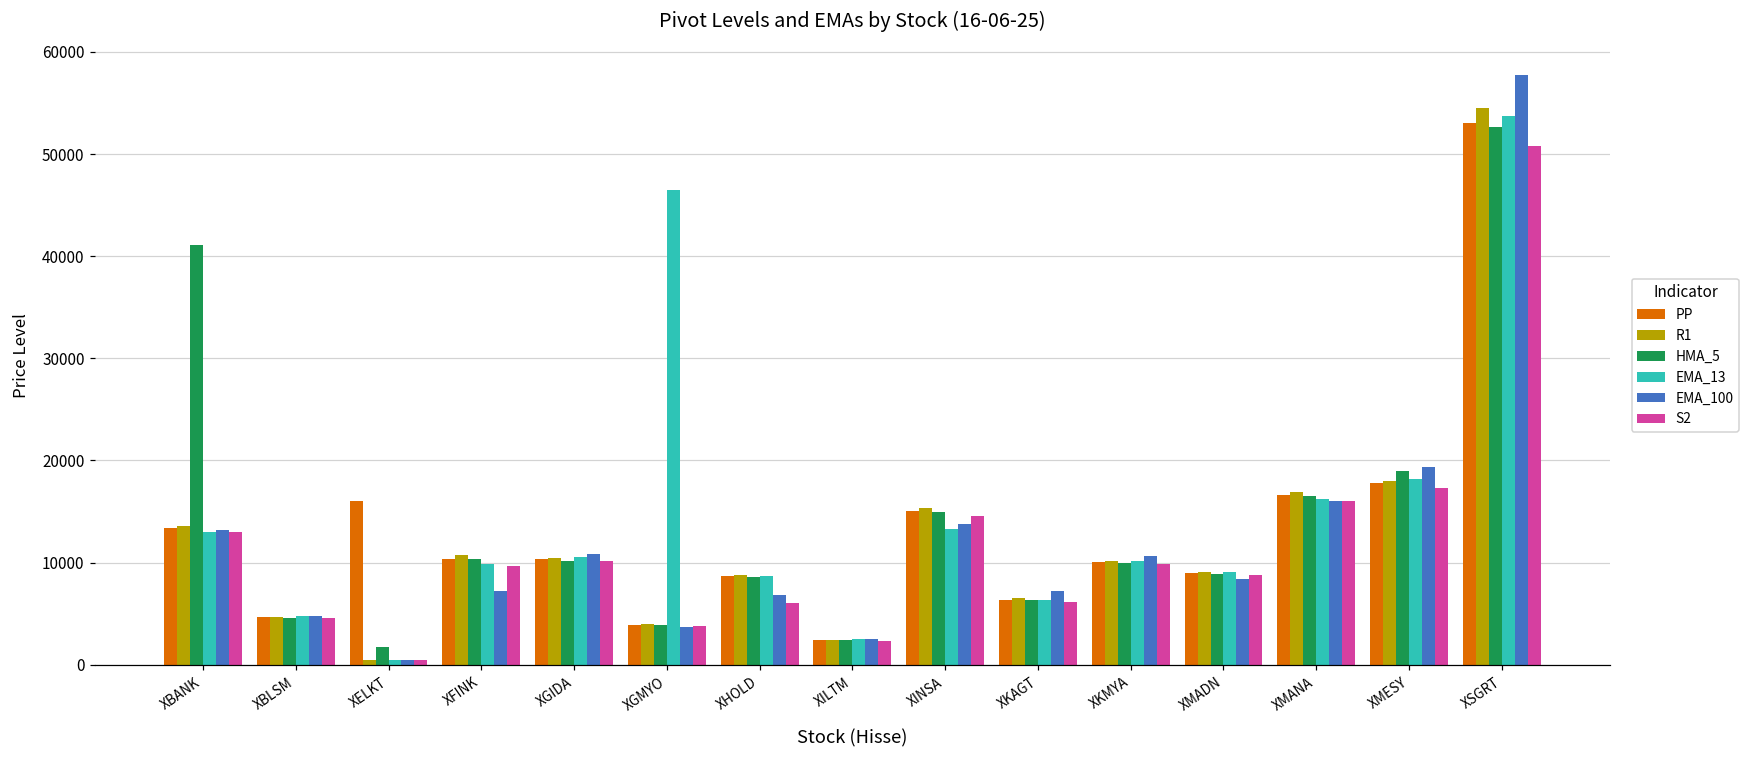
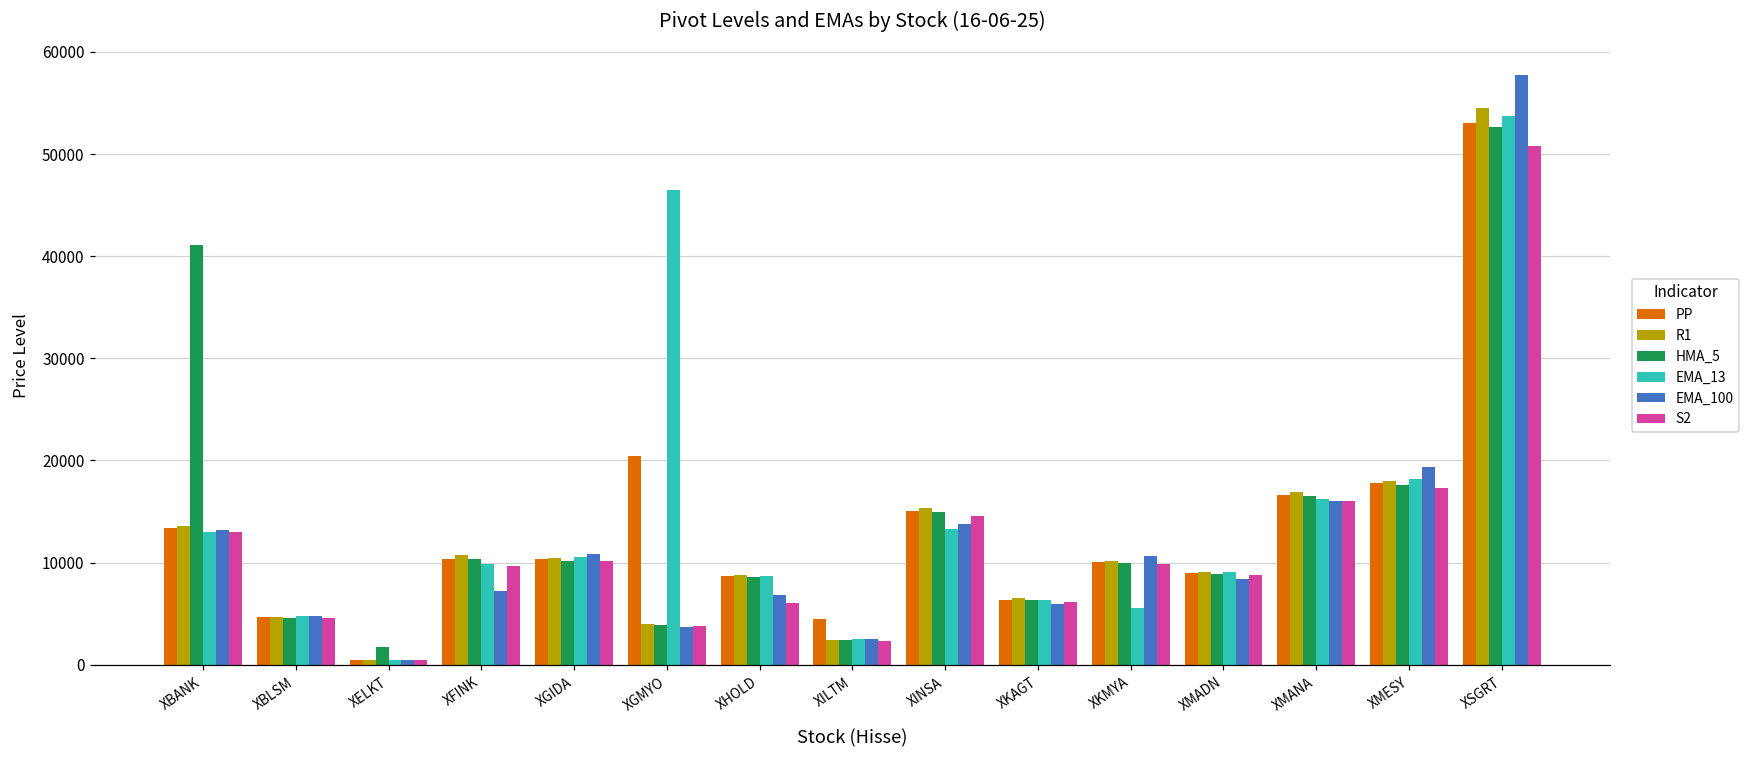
  {
    "PP": {
      "XBANK": 13000,
      "XBLSM": 5000,
-     "XELKT": 16000,
+     "XELKT": 1000,
      "XFINK": 10000,
      "XGIDA": 10000,
-     "XGMYO": 4000,
+     "XGMYO": 20000,
      "XHOLD": 9000,
-     "XILTM": 2000,
+     "XILTM": 5000,
      "XINSA": 15000,
      "XKAGT": 6000,
      "XKMYA": 10000,
      "XMADN": 9000,
      "XMANA": 17000,
      "XMESY": 18000,
      "XSGRT": 53000
    },
    "R1": {
      "XBANK": 14000,
      "XBLSM": 5000,
      "XELKT": 1000,
      "XFINK": 11000,
      "XGIDA": 10000,
      "XGMYO": 4000,
      "XHOLD": 9000,
      "XILTM": 2000,
      "XINSA": 15000,
      "XKAGT": 6000,
      "XKMYA": 10000,
      "XMADN": 9000,
      "XMANA": 17000,
      "XMESY": 18000,
      "XSGRT": 54000
    },
    "HMA_5": {
      "XBANK": 41000,
      "XBLSM": 5000,
      "XELKT": 2000,
      "XFINK": 10000,
      "XGIDA": 10000,
      "XGMYO": 4000,
      "XHOLD": 9000,
      "XILTM": 2000,
      "XINSA": 15000,
      "XKAGT": 6000,
      "XKMYA": 10000,
      "XMADN": 9000,
      "XMANA": 17000,
-     "XMESY": 19000,
+     "XMESY": 18000,
      "XSGRT": 53000
    },
    "EMA_13": {
      "XBANK": 13000,
      "XBLSM": 5000,
      "XELKT": 1000,
      "XFINK": 10000,
      "XGIDA": 11000,
      "XGMYO": 46000,
      "XHOLD": 9000,
      "XILTM": 2000,
      "XINSA": 13000,
      "XKAGT": 6000,
-     "XKMYA": 10000,
+     "XKMYA": 6000,
      "XMADN": 9000,
      "XMANA": 16000,
      "XMESY": 18000,
      "XSGRT": 54000
    },
    "EMA_100": {
      "XBANK": 13000,
      "XBLSM": 5000,
      "XELKT": 0,
      "XFINK": 7000,
      "XGIDA": 11000,
      "XGMYO": 4000,
      "XHOLD": 7000,
      "XILTM": 2000,
      "XINSA": 14000,
-     "XKAGT": 7000,
+     "XKAGT": 6000,
      "XKMYA": 11000,
      "XMADN": 8000,
      "XMANA": 16000,
      "XMESY": 19000,
      "XSGRT": 58000
    },
    "S2": {
      "XBANK": 13000,
      "XBLSM": 5000,
      "XELKT": 0,
      "XFINK": 10000,
      "XGIDA": 10000,
      "XGMYO": 4000,
      "XHOLD": 6000,
      "XILTM": 2000,
      "XINSA": 15000,
      "XKAGT": 6000,
      "XKMYA": 10000,
      "XMADN": 9000,
      "XMANA": 16000,
      "XMESY": 17000,
      "XSGRT": 51000
    }
  }
